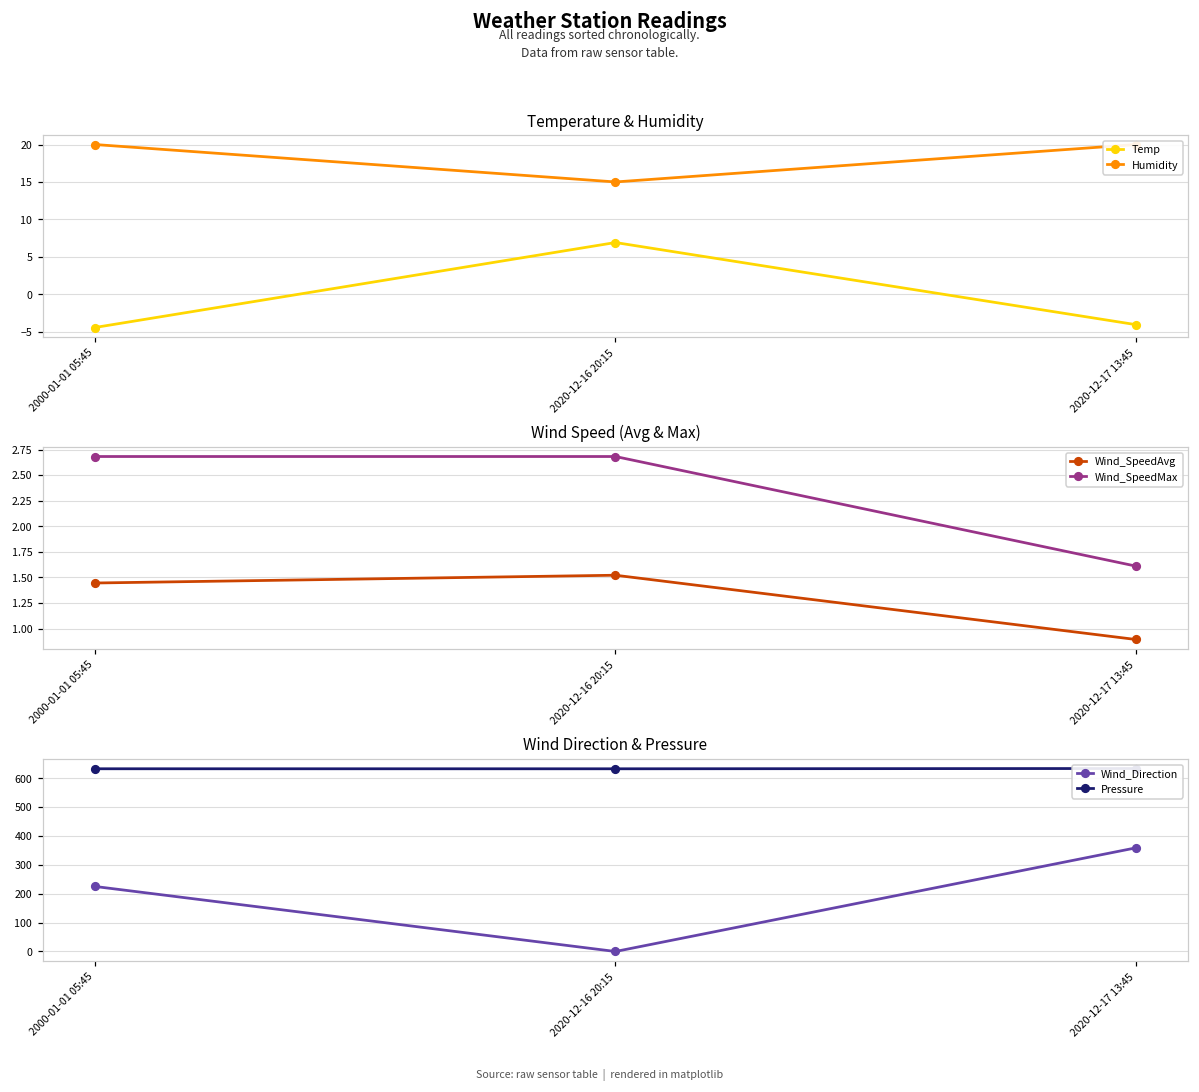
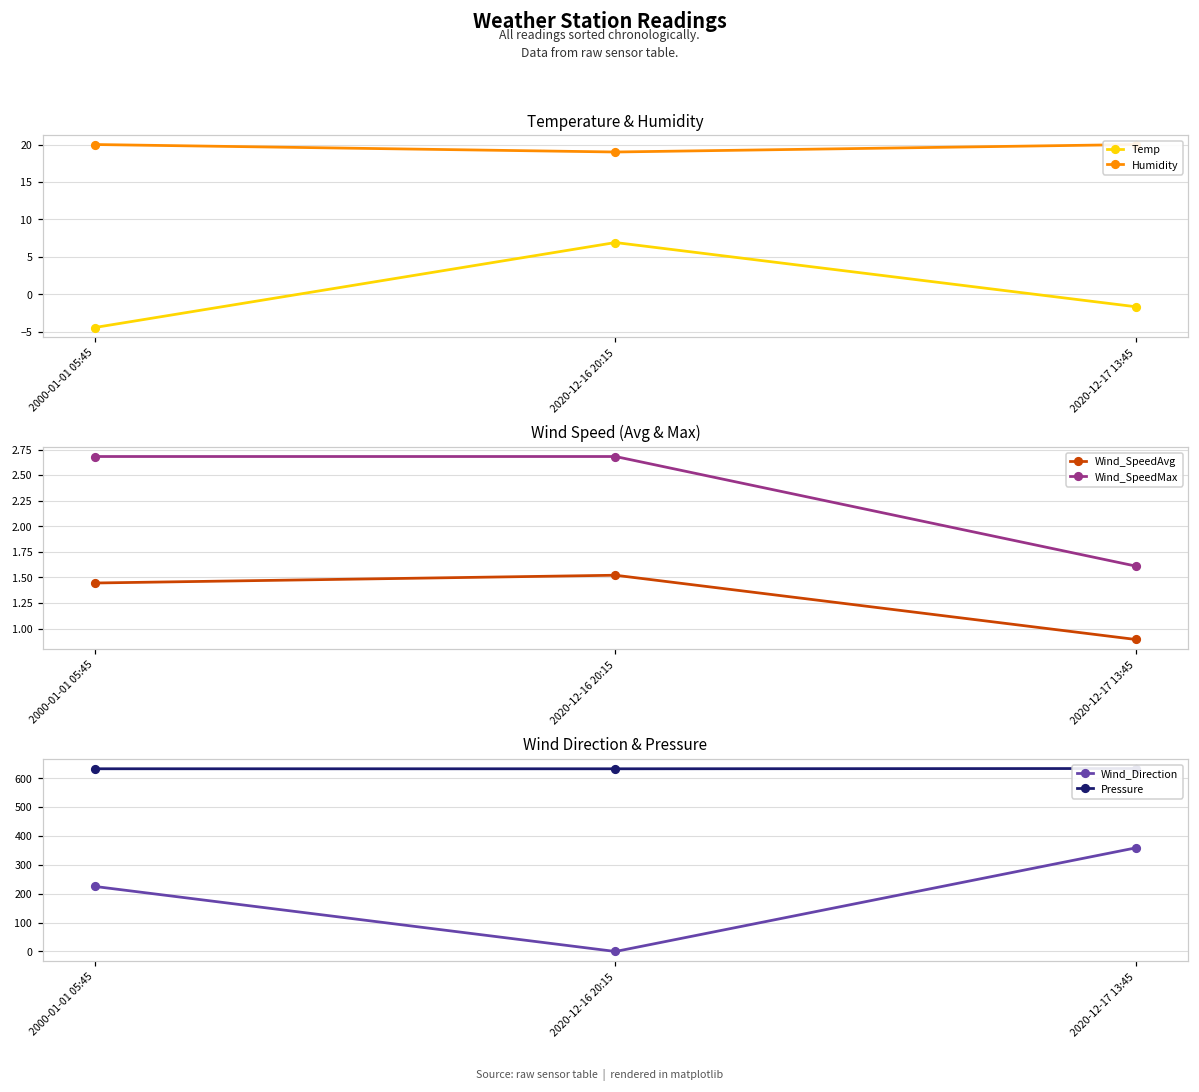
  {
    "Temperature & Humidity": {
      "Temp": {
        "2000-01-01 05:45": -4,
        "2020-12-16 20:15": 7,
-       "2020-12-17 13:45": -4
+       "2020-12-17 13:45": -2
      },
      "Humidity": {
        "2000-01-01 05:45": 20,
-       "2020-12-16 20:15": 15
+       "2020-12-16 20:15": 19
      }
    },
    "Wind Speed (Avg & Max)": {
      "Wind_SpeedAvg": {
        "2000-01-01 05:45": 1.4,
        "2020-12-16 20:15": 1.5,
        "2020-12-17 13:45": 0.9
      },
      "Wind_SpeedMax": {
        "2000-01-01 05:45": 2.7,
        "2020-12-16 20:15": 2.7,
        "2020-12-17 13:45": 1.6
      }
    },
    "Wind Direction & Pressure": {
      "Wind_Direction": {
        "2000-01-01 05:45": 230,
        "2020-12-16 20:15": 0,
        "2020-12-17 13:45": 360
      },
      "Pressure": {
        "2000-01-01 05:45": 630,
        "2020-12-16 20:15": 630
      }
    }
  }
